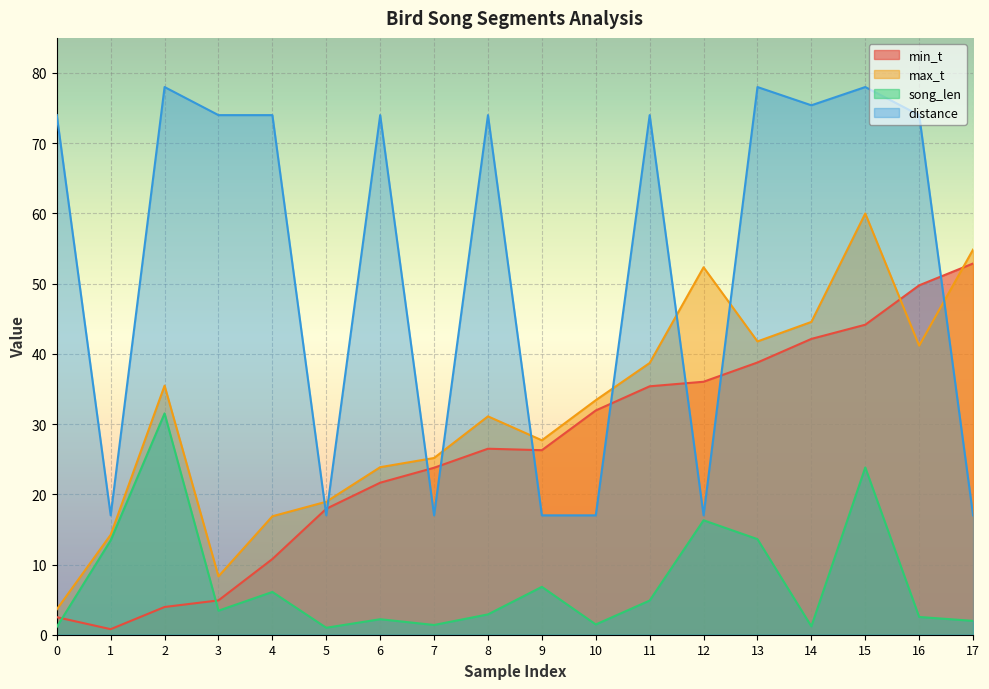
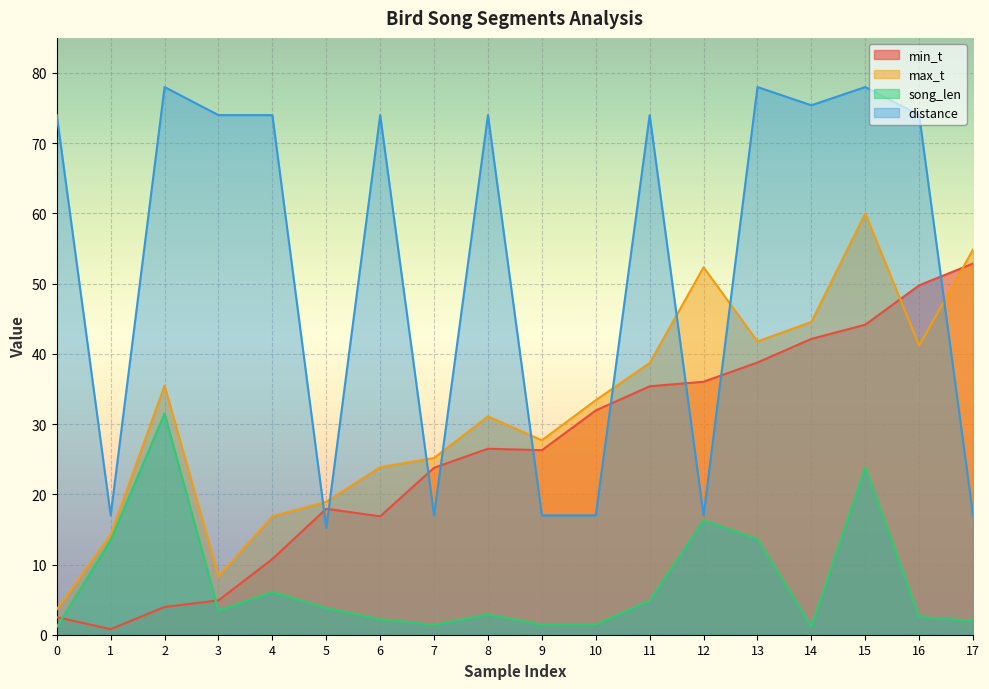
  {
    "min_t": {
      "0": 3,
      "1": 1,
      "2": 4,
      "3": 5,
      "4": 11,
      "5": 18,
-     "6": 22,
+     "6": 17,
      "7": 24,
      "8": 26,
      "9": 26,
      "10": 32,
      "11": 35,
      "12": 36,
      "13": 39,
      "14": 42,
      "15": 44,
      "16": 50,
      "17": 53
    },
    "max_t": {
      "0": 4,
      "1": 14,
      "2": 35,
      "3": 8,
      "4": 17,
      "5": 19,
      "6": 24,
      "7": 25,
      "8": 31,
      "9": 28,
      "10": 33,
      "11": 39,
      "12": 52,
      "13": 42,
      "14": 45,
      "15": 60,
      "16": 41,
      "17": 55
    },
    "song_len": {
      "0": 1,
      "1": 13,
      "2": 32,
      "3": 3,
      "4": 6,
-     "5": 1,
+     "5": 4,
      "6": 2,
      "7": 1,
      "8": 3,
-     "9": 7,
+     "9": 1,
      "10": 1,
      "11": 5,
      "12": 16,
      "13": 14,
      "14": 1,
      "15": 24,
      "16": 3,
      "17": 2
    },
    "distance": {
      "0": 74,
      "1": 17,
      "2": 78,
      "3": 74,
      "4": 74,
-     "5": 17,
+     "5": 15,
      "6": 74,
      "7": 17,
      "8": 74,
      "9": 17,
      "10": 17,
      "11": 74,
      "12": 17,
      "13": 78,
      "14": 75,
      "15": 78,
      "17": 17
    }
  }
